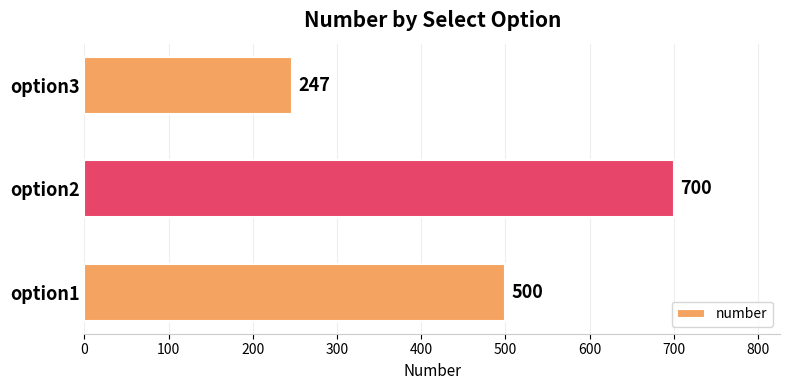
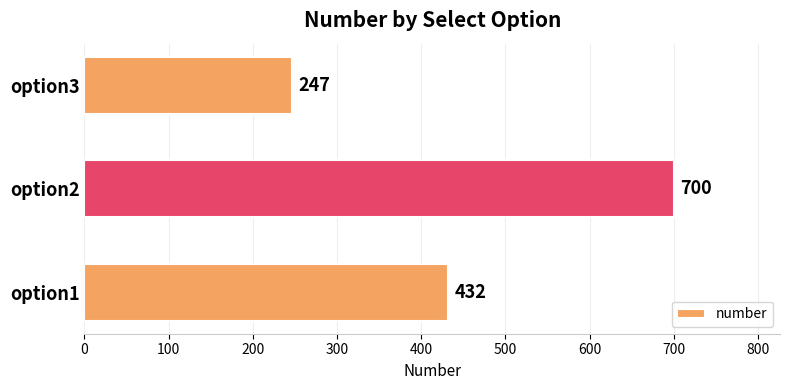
  {
    "option3": 247,
    "option2": 700,
-   "option1": 500
+   "option1": 432
  }
